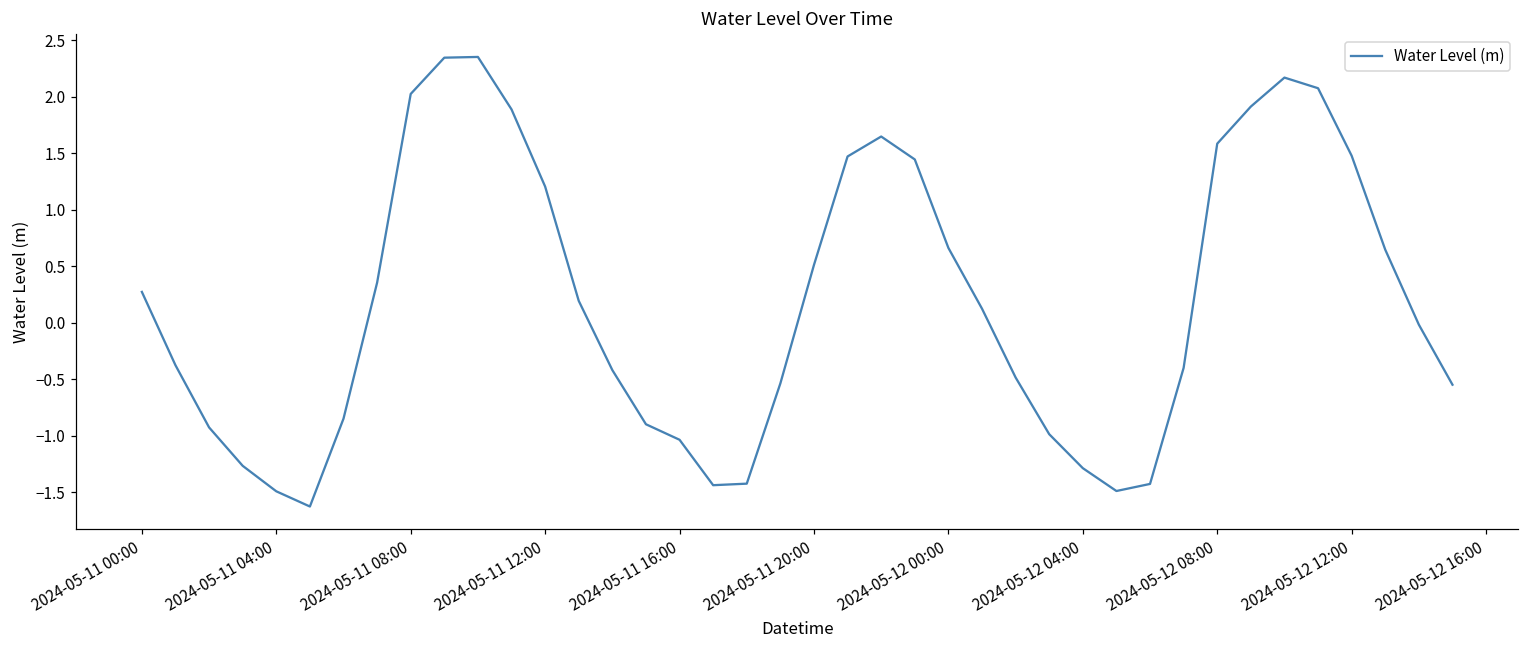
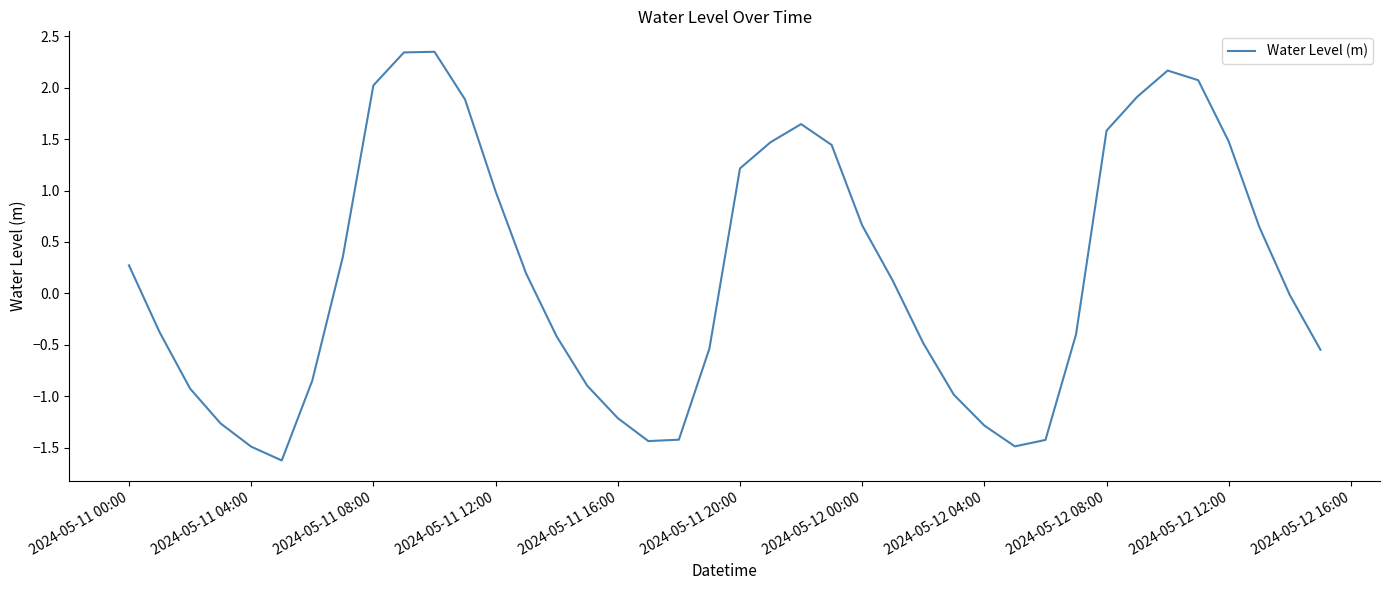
  {
    "2024-05-11 00:00": 0.27,
    "2024-05-11 04:00": -1.49,
    "2024-05-11 08:00": 2.02,
-   "2024-05-11 12:00": 1.20,
-   "2024-05-11 16:00": -1.04,
-   "2024-05-11 20:00": 0.51,
+   "2024-05-11 12:00": 0.99,
+   "2024-05-11 16:00": -1.21,
+   "2024-05-11 20:00": 1.22,
    "2024-05-12 00:00": 0.66,
    "2024-05-12 04:00": -1.29,
    "2024-05-12 08:00": 1.58,
    "2024-05-12 12:00": 1.48
  }
